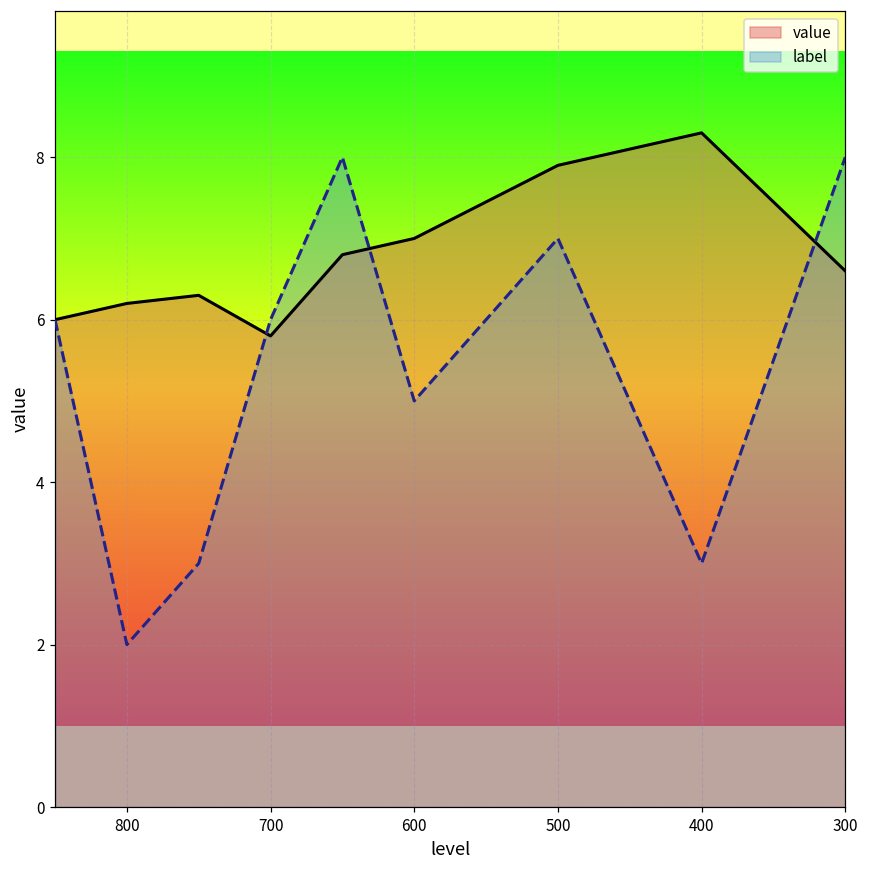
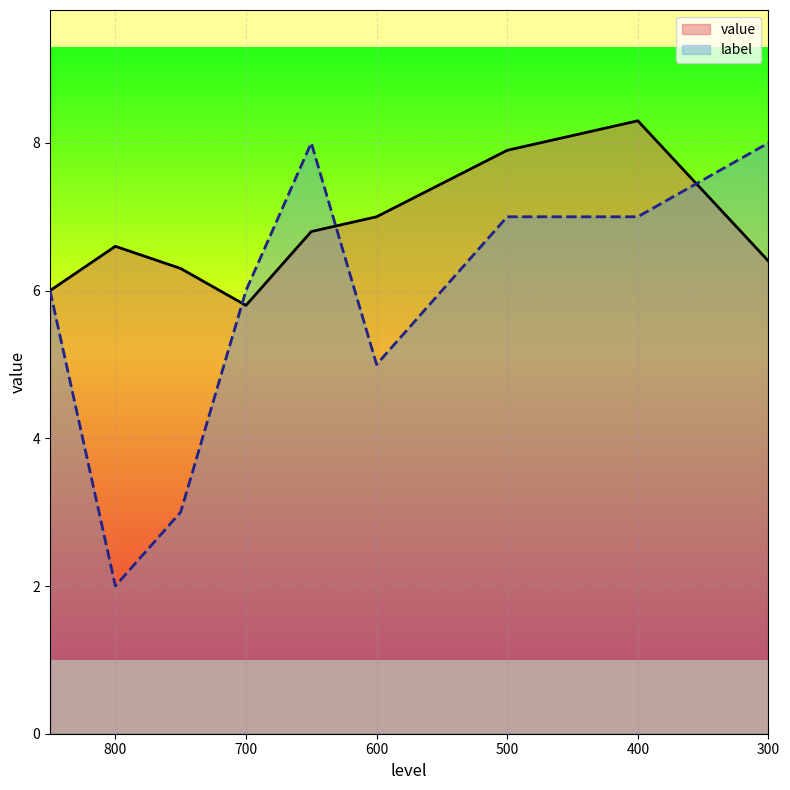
  {
    "value": {
-     "800": 6.2,
+     "800": 6.6,
      "700": 5.8,
      "600": 7.0,
      "500": 7.9,
      "400": 8.3,
-     "300": 6.6
+     "300": 6.4
    },
    "label": {
      "800": 2,
      "700": 6,
      "600": 5,
      "500": 7,
-     "400": 3,
+     "400": 7,
      "300": 8
    }
  }
